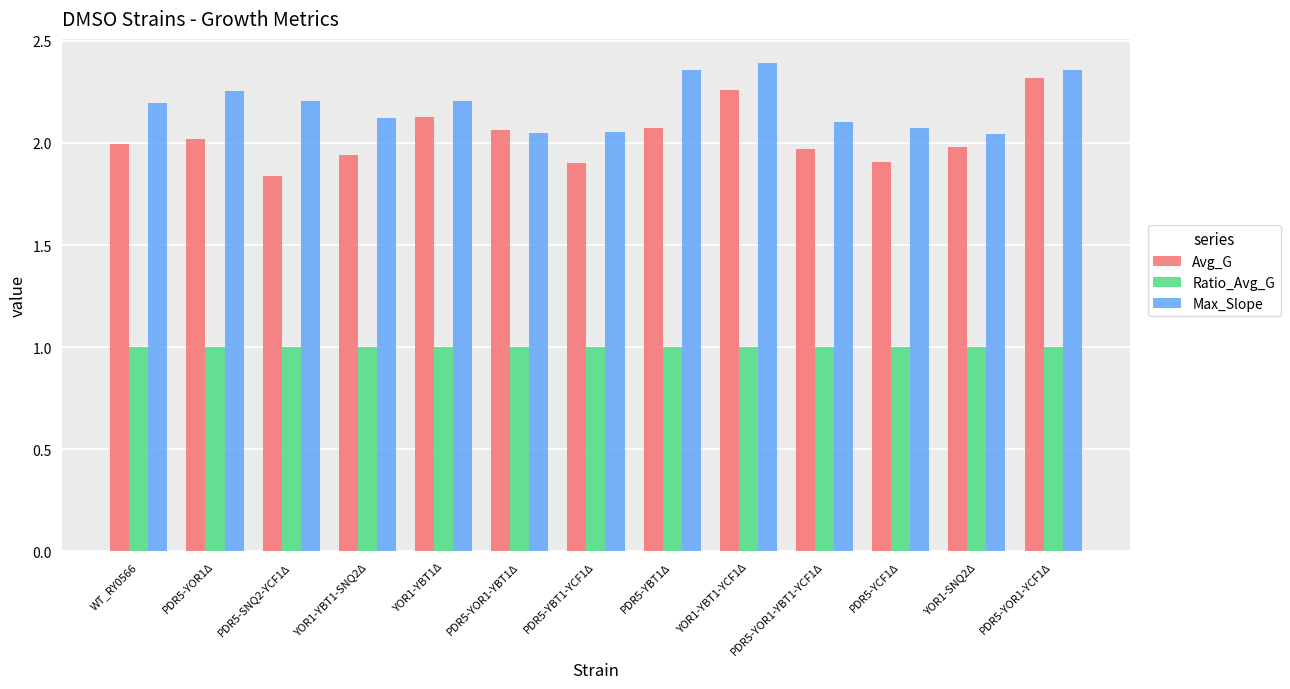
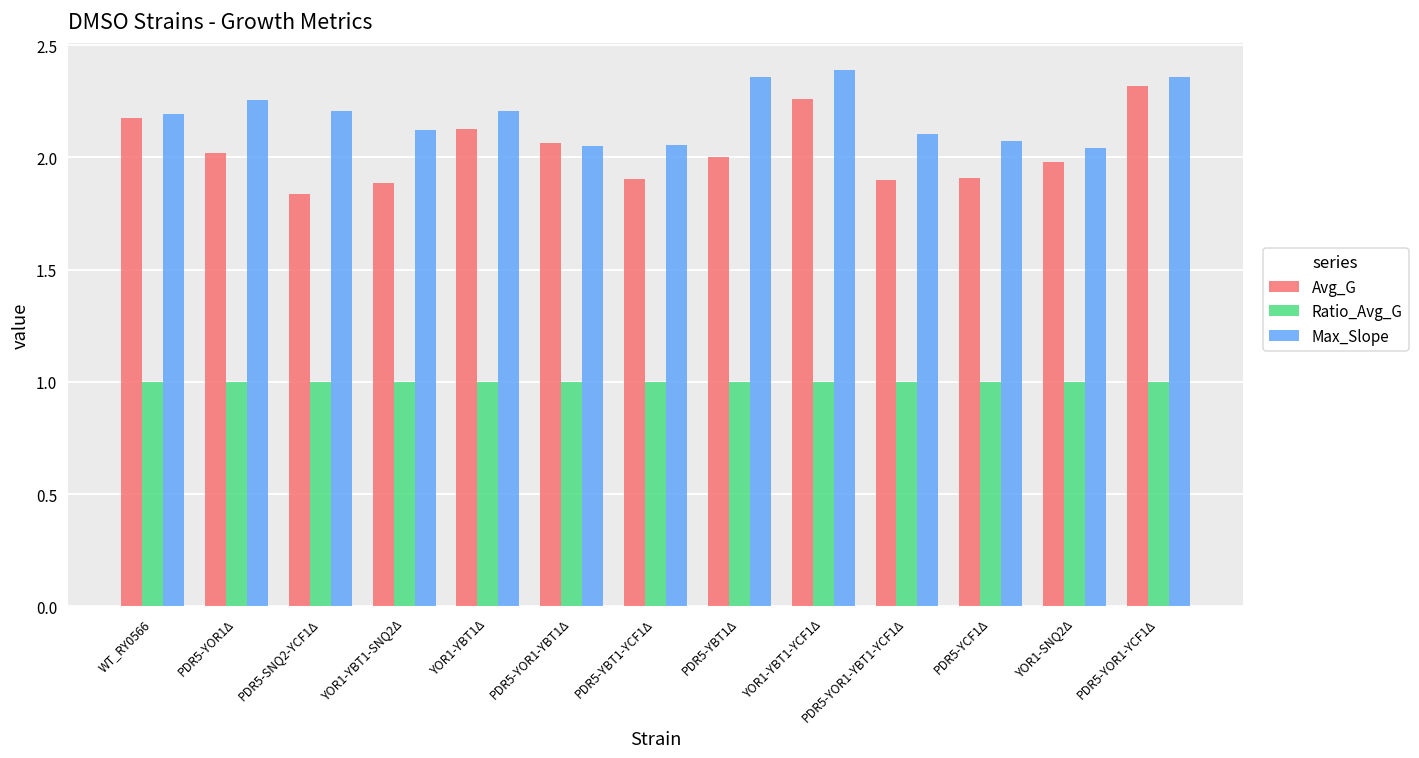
  {
    "Avg_G": {
-     "WT_RY0566": 2.00,
+     "WT_RY0566": 2.17,
      "PDR5-YOR1Δ": 2.02,
      "PDR5-SNQ2-YCF1Δ": 1.84,
-     "YOR1-YBT1-SNQ2Δ": 1.94,
+     "YOR1-YBT1-SNQ2Δ": 1.89,
      "YOR1-YBT1Δ": 2.13,
      "PDR5-YOR1-YBT1Δ": 2.06,
      "PDR5-YBT1-YCF1Δ": 1.90,
-     "PDR5-YBT1Δ": 2.08,
+     "PDR5-YBT1Δ": 2.00,
      "YOR1-YBT1-YCF1Δ": 2.26,
-     "PDR5-YOR1-YBT1-YCF1Δ": 1.97,
+     "PDR5-YOR1-YBT1-YCF1Δ": 1.90,
      "PDR5-YCF1Δ": 1.91,
      "YOR1-SNQ2Δ": 1.98,
      "PDR5-YOR1-YCF1Δ": 2.32
    },
    "Ratio_Avg_G": {
      "WT_RY0566": 1.00,
      "PDR5-YOR1Δ": 1.00,
      "PDR5-SNQ2-YCF1Δ": 1.00,
      "YOR1-YBT1-SNQ2Δ": 1.00,
      "YOR1-YBT1Δ": 1.00,
      "PDR5-YOR1-YBT1Δ": 1.00,
      "PDR5-YBT1-YCF1Δ": 1.00,
      "PDR5-YBT1Δ": 1.00,
      "YOR1-YBT1-YCF1Δ": 1.00,
      "PDR5-YOR1-YBT1-YCF1Δ": 1.00,
      "PDR5-YCF1Δ": 1.00,
      "YOR1-SNQ2Δ": 1.00,
      "PDR5-YOR1-YCF1Δ": 1.00
    },
    "Max_Slope": {
      "WT_RY0566": 2.19,
      "PDR5-YOR1Δ": 2.26,
      "PDR5-SNQ2-YCF1Δ": 2.21,
      "YOR1-YBT1-SNQ2Δ": 2.12,
      "YOR1-YBT1Δ": 2.20,
      "PDR5-YOR1-YBT1Δ": 2.05,
      "PDR5-YBT1-YCF1Δ": 2.05,
      "PDR5-YBT1Δ": 2.36,
      "YOR1-YBT1-YCF1Δ": 2.39,
      "PDR5-YOR1-YBT1-YCF1Δ": 2.10,
      "PDR5-YCF1Δ": 2.07,
      "YOR1-SNQ2Δ": 2.04,
      "PDR5-YOR1-YCF1Δ": 2.36
    }
  }
